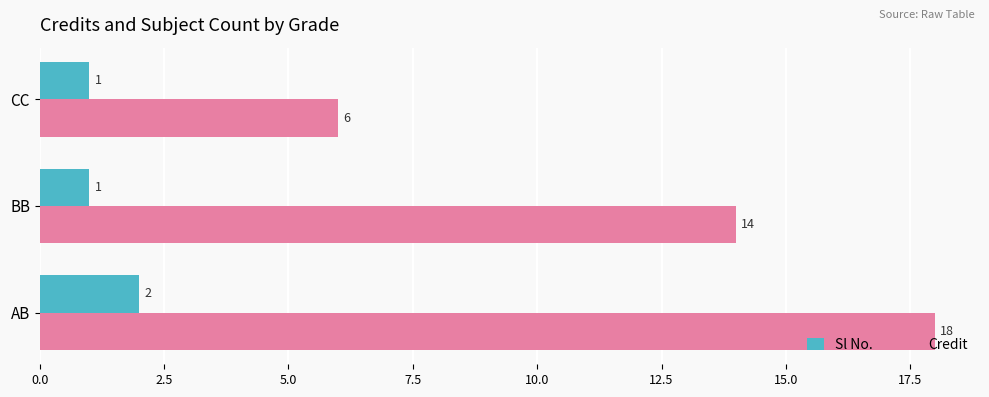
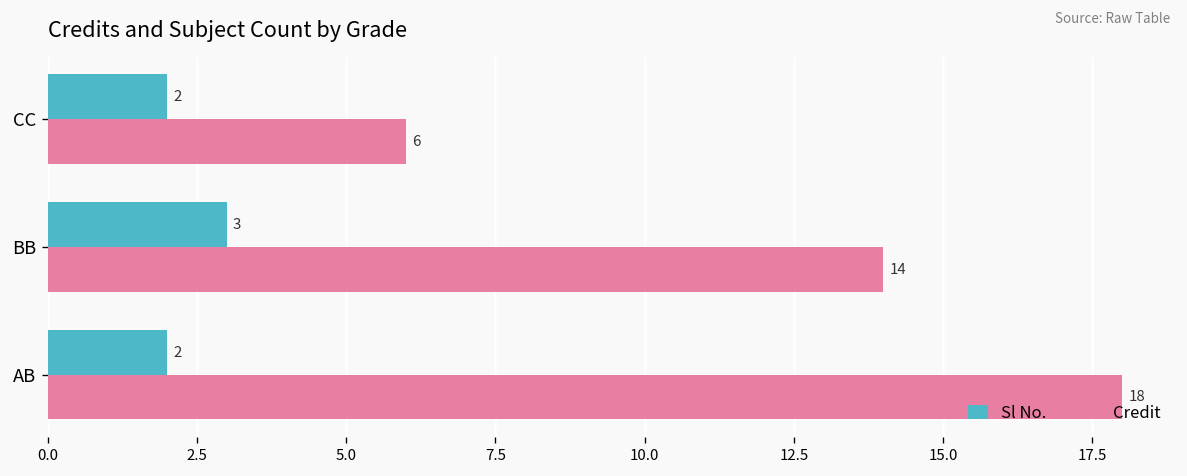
  {
    "Sl No.": {
-     "CC": 1,
-     "BB": 1,
+     "CC": 2,
+     "BB": 3,
      "AB": 2
    },
    "Credit": {
      "CC": 6,
      "BB": 14,
      "AB": 18
    }
  }
